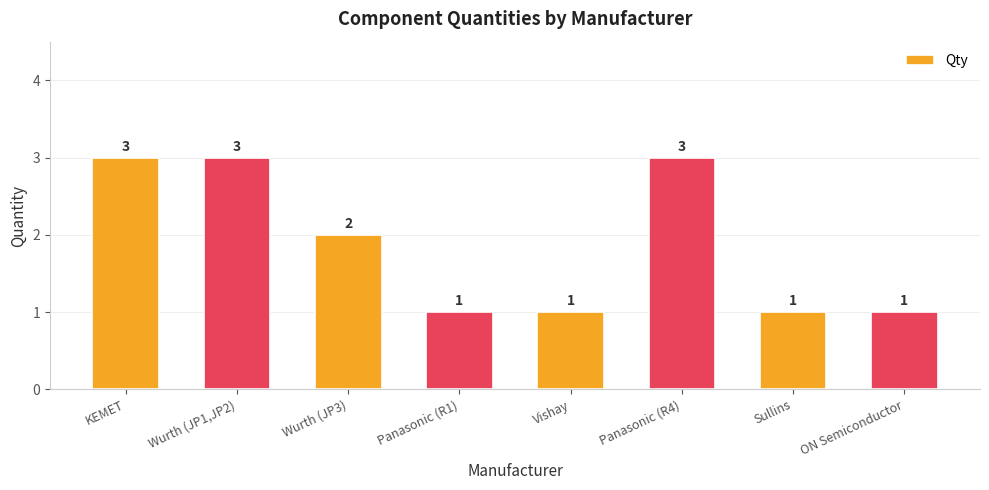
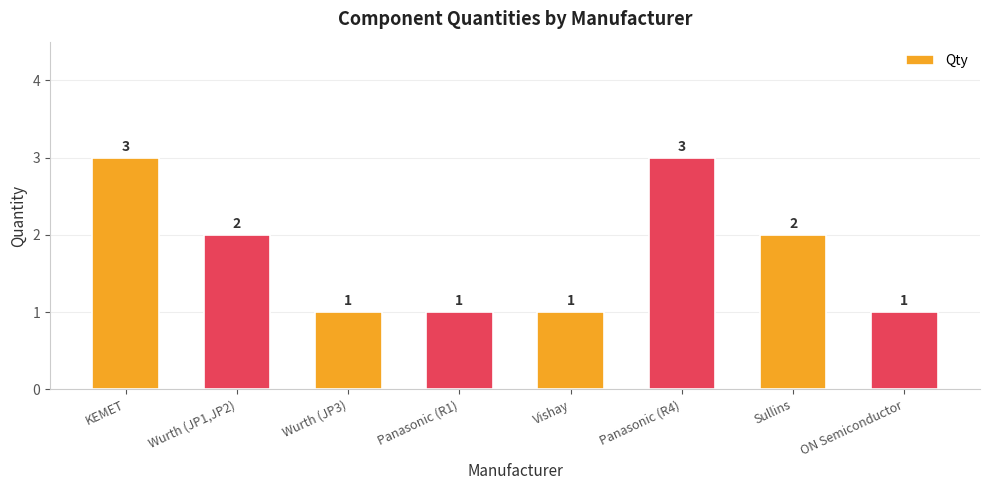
  {
    "KEMET": 3,
-   "Wurth (JP1,JP2)": 3,
-   "Wurth (JP3)": 2,
+   "Wurth (JP1,JP2)": 2,
+   "Wurth (JP3)": 1,
    "Panasonic (R1)": 1,
    "Vishay": 1,
    "Panasonic (R4)": 3,
-   "Sullins": 1,
+   "Sullins": 2,
    "ON Semiconductor": 1
  }
